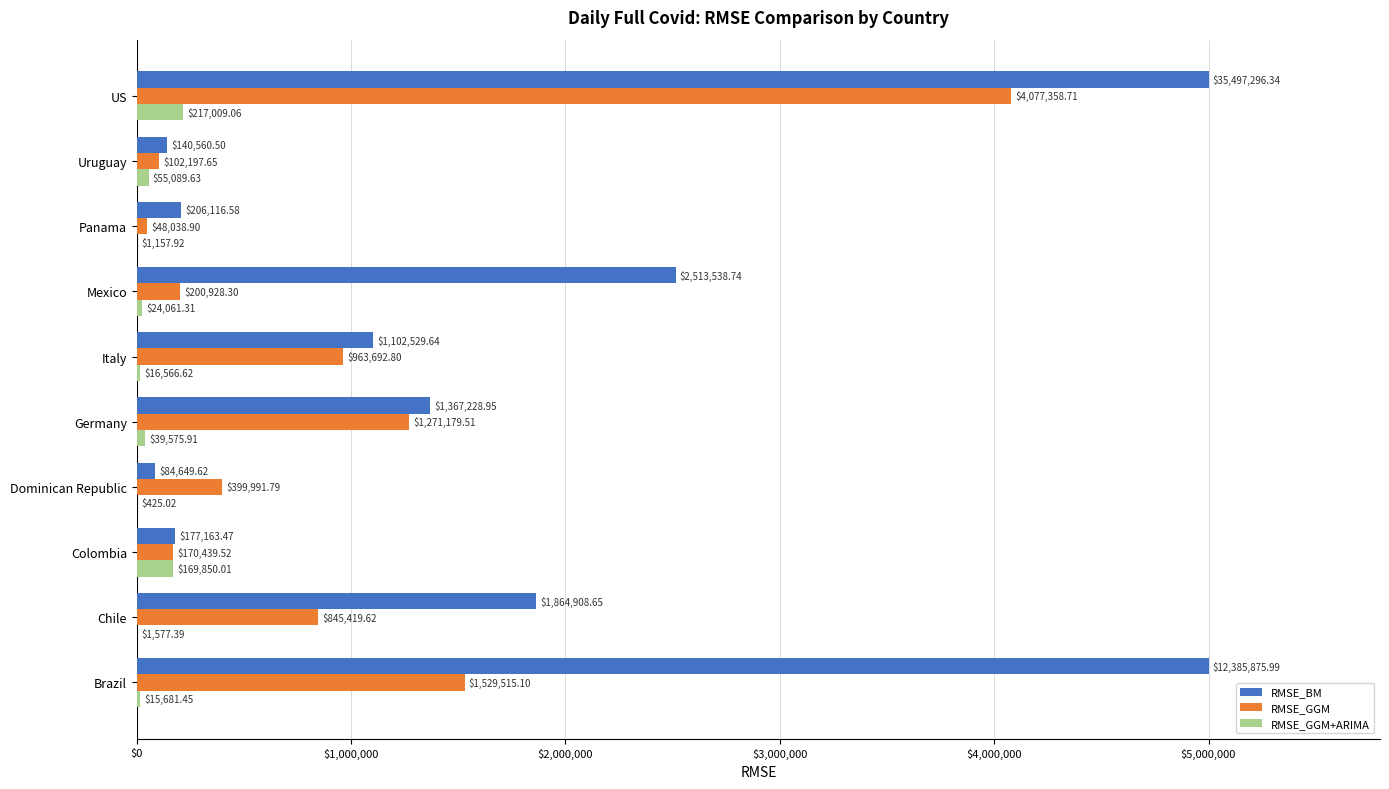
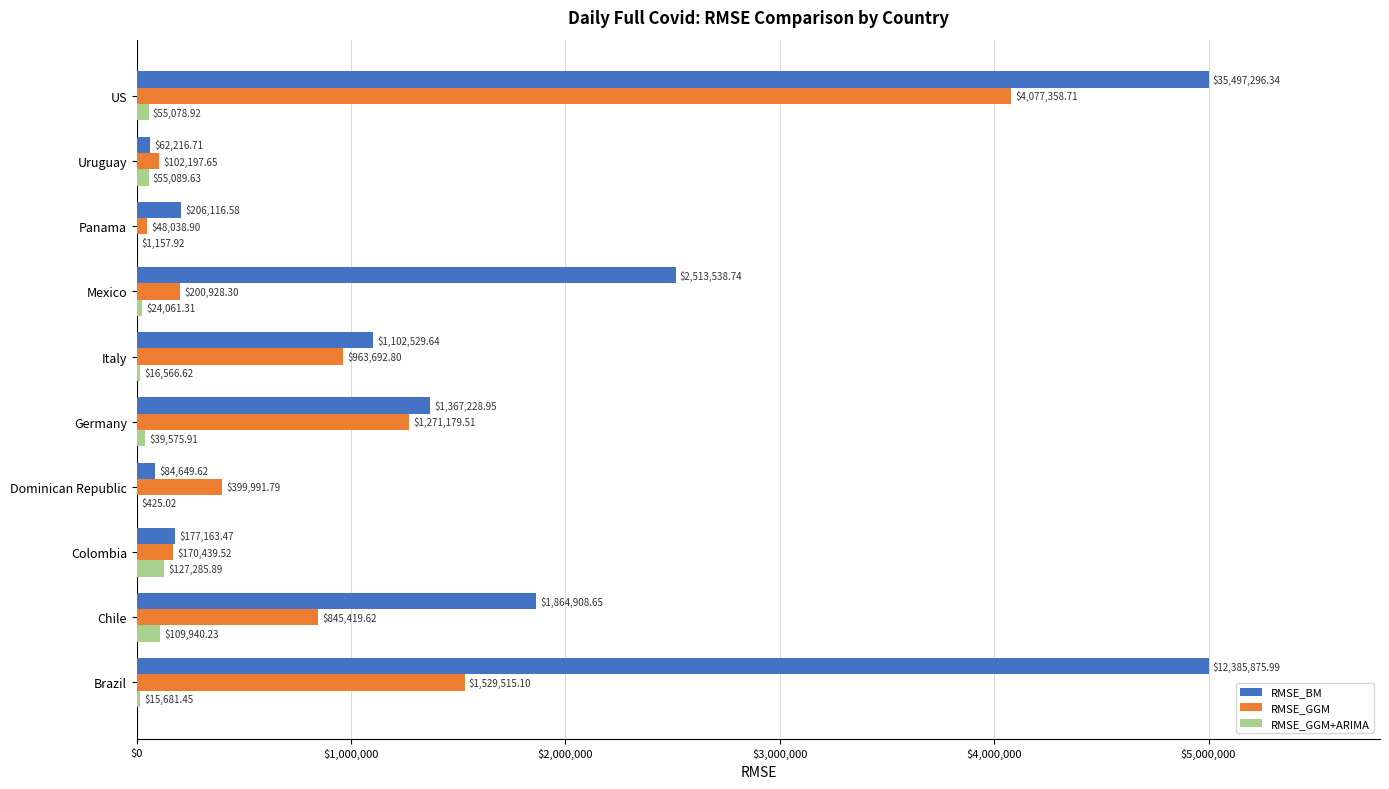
  {
    "RMSE_BM": {
-     "Uruguay": "$140,560.50",
+     "Uruguay": "$62,216.71",
      "Panama": "$206,116.58",
      "Mexico": "$2,513,538.74",
      "Italy": "$1,102,529.64",
      "Germany": "$1,367,228.95",
      "Dominican Republic": "$84,649.62",
      "Colombia": "$177,163.47",
      "Chile": "$1,864,908.65"
    },
    "RMSE_GGM": {
      "US": "$4,077,358.71",
      "Uruguay": "$102,197.65",
      "Panama": "$48,038.90",
      "Mexico": "$200,928.30",
      "Italy": "$963,692.80",
      "Germany": "$1,271,179.51",
      "Dominican Republic": "$399,991.79",
      "Colombia": "$170,439.52",
      "Chile": "$845,419.62",
      "Brazil": "$1,529,515.10"
    },
    "RMSE_GGM+ARIMA": {
-     "US": "$217,009.06",
+     "US": "$55,078.92",
      "Uruguay": "$55,089.63",
      "Panama": "$1,157.92",
      "Mexico": "$24,061.31",
      "Italy": "$16,566.62",
      "Germany": "$39,575.91",
      "Dominican Republic": "$425.02",
-     "Colombia": "$169,850.01",
-     "Chile": "$1,577.39",
+     "Colombia": "$127,285.89",
+     "Chile": "$109,940.23",
      "Brazil": "$15,681.45"
    }
  }
